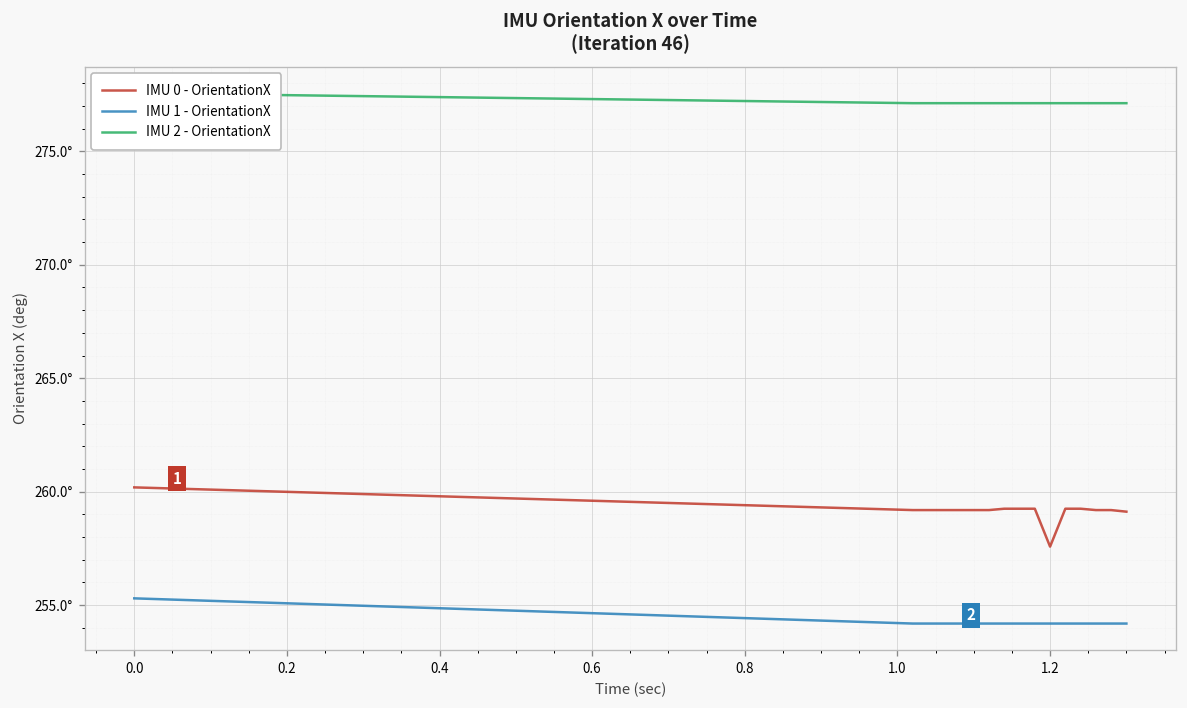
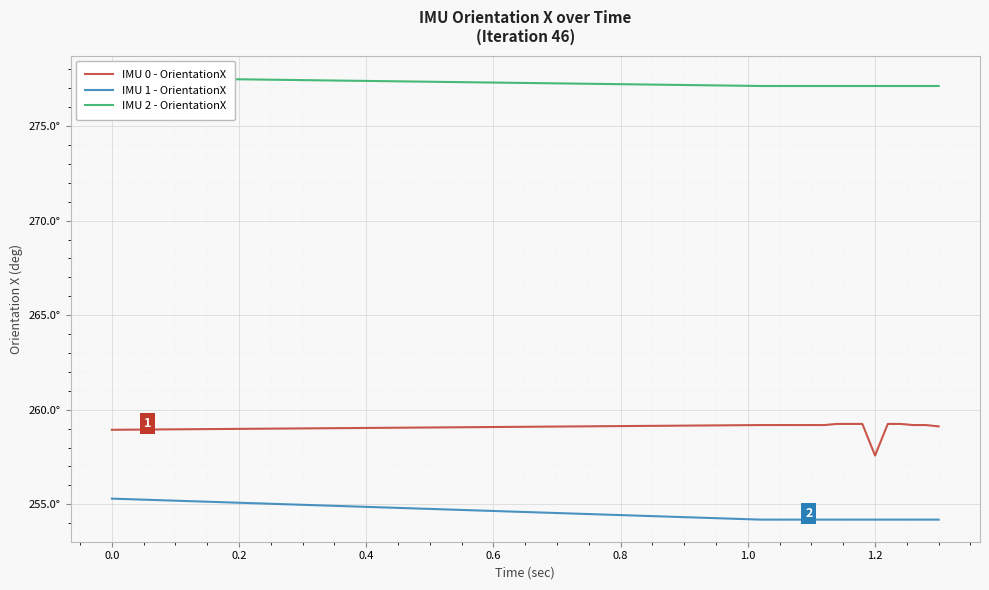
  {
    "IMU 0 - OrientationX": {
-     "0.0": "260.2°",
+     "0.0": "258.9°",
      "1.2": "257.6°"
    },
    "IMU 1 - OrientationX": {
      "0.0": "255.3°",
      "1.2": "254.2°"
    },
    "IMU 2 - OrientationX": {
      "1.2": "277.1°"
    }
  }
